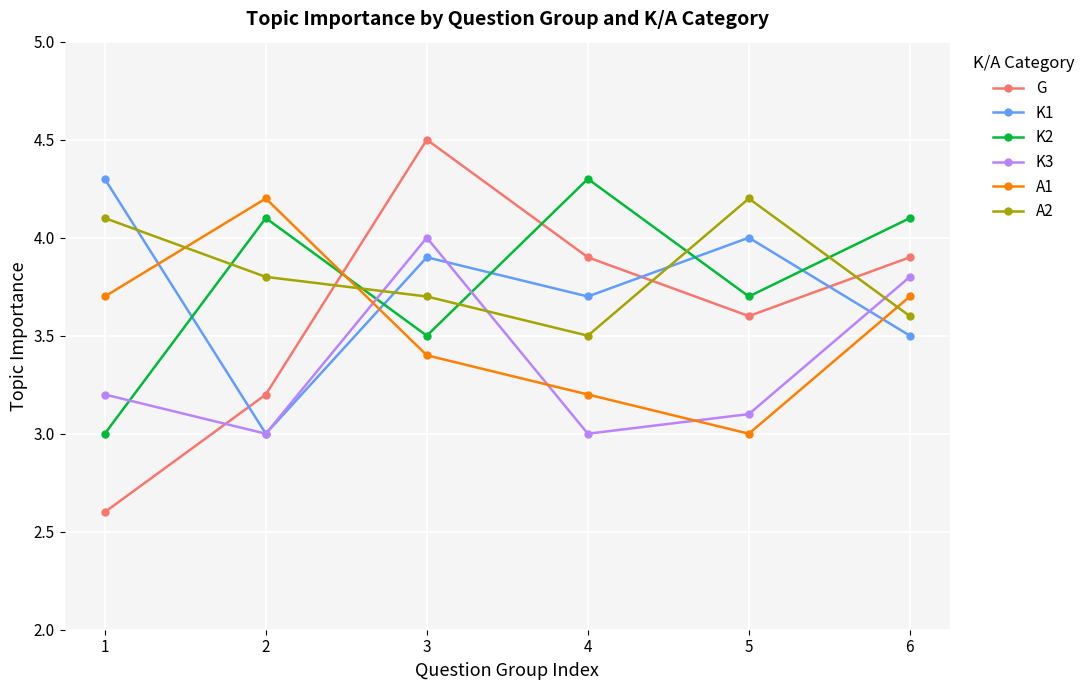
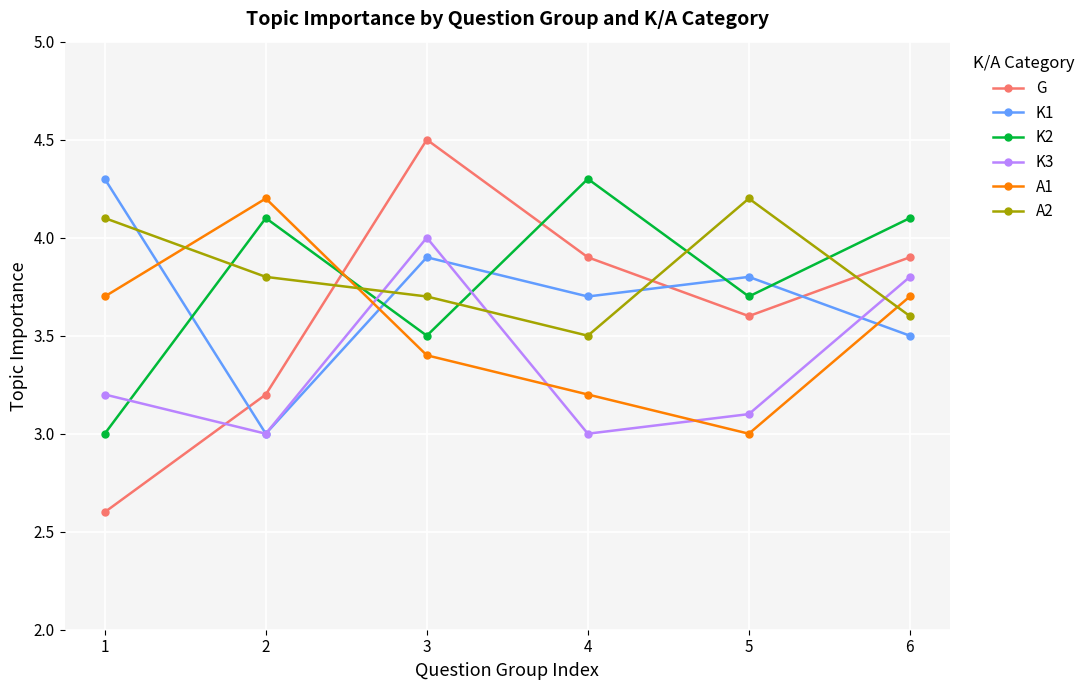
  {
    "G": {
      "1": 2.6,
      "2": 3.2,
      "3": 4.5,
      "4": 3.9,
      "5": 3.6,
      "6": 3.9
    },
    "K1": {
      "1": 4.3,
      "3": 3.9,
      "4": 3.7,
-     "5": 4.0,
+     "5": 3.8,
      "6": 3.5
    },
    "K2": {
      "1": 3.0,
      "2": 4.1,
      "3": 3.5,
      "4": 4.3,
      "5": 3.7,
      "6": 4.1
    },
    "K3": {
      "1": 3.2,
      "3": 4.0,
      "4": 3.0,
      "5": 3.1,
      "6": 3.8
    },
    "A1": {
      "1": 3.7,
      "2": 4.2,
      "3": 3.4,
      "4": 3.2,
      "5": 3.0,
      "6": 3.7
    },
    "A2": {
      "1": 4.1,
      "2": 3.8,
      "3": 3.7,
      "4": 3.5,
      "5": 4.2,
      "6": 3.6
    }
  }
